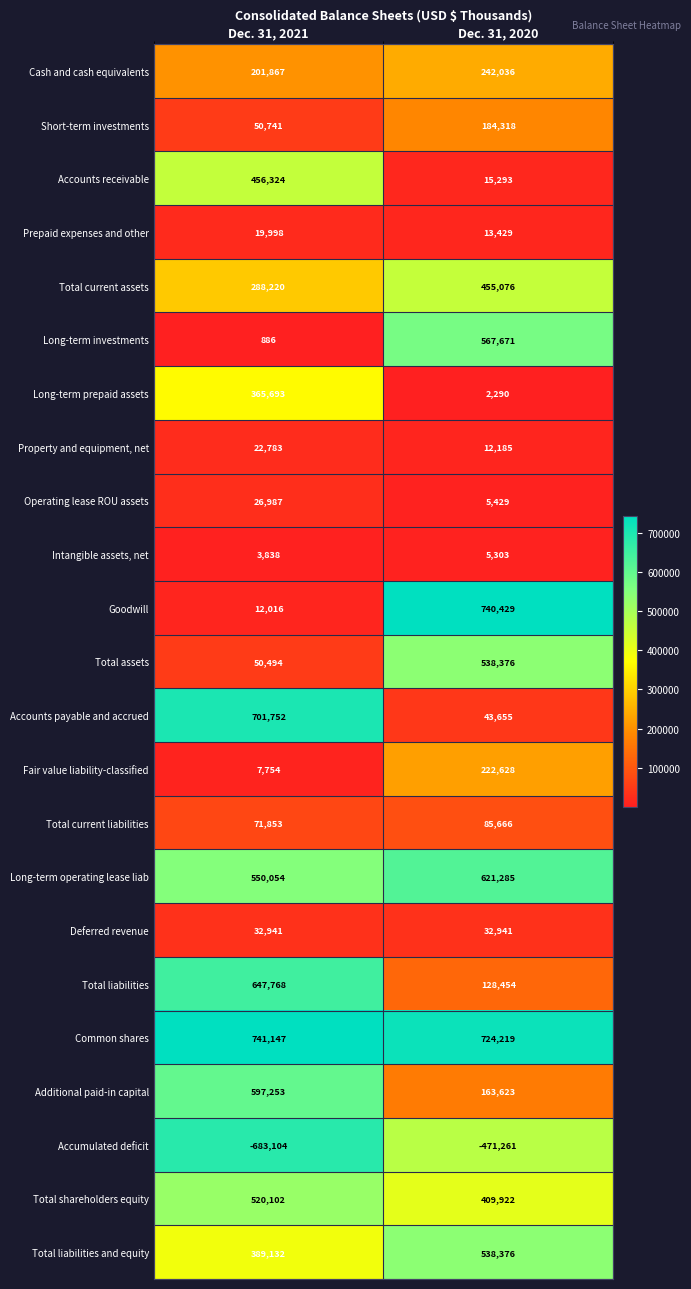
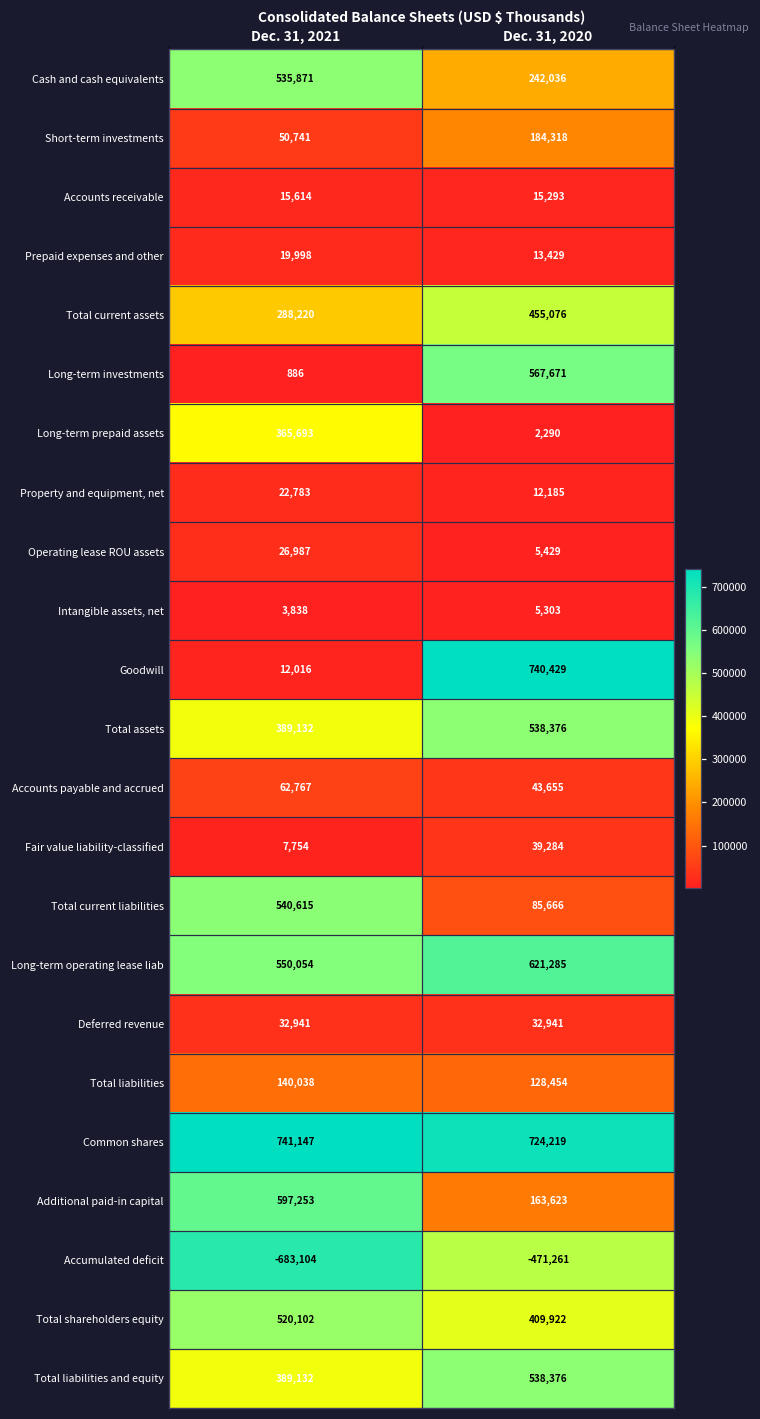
  {
    "Cash and cash equivalents": {
-     "Dec. 31, 2021": "201,867",
+     "Dec. 31, 2021": "535,871",
      "Dec. 31, 2020": "242,036"
    },
    "Short-term investments": {
      "Dec. 31, 2021": "50,741",
      "Dec. 31, 2020": "184,318"
    },
    "Accounts receivable": {
-     "Dec. 31, 2021": "456,324",
+     "Dec. 31, 2021": "15,614",
      "Dec. 31, 2020": "15,293"
    },
    "Prepaid expenses and other": {
      "Dec. 31, 2021": "19,998",
      "Dec. 31, 2020": "13,429"
    },
    "Total current assets": {
      "Dec. 31, 2021": "288,220",
      "Dec. 31, 2020": "455,076"
    },
    "Long-term investments": {
      "Dec. 31, 2021": "886",
      "Dec. 31, 2020": "567,671"
    },
    "Long-term prepaid assets": {
      "Dec. 31, 2021": "365,693",
      "Dec. 31, 2020": "2,290"
    },
    "Property and equipment, net": {
      "Dec. 31, 2021": "22,783",
      "Dec. 31, 2020": "12,185"
    },
    "Operating lease ROU assets": {
      "Dec. 31, 2021": "26,987",
      "Dec. 31, 2020": "5,429"
    },
    "Intangible assets, net": {
      "Dec. 31, 2021": "3,838",
      "Dec. 31, 2020": "5,303"
    },
    "Goodwill": {
      "Dec. 31, 2021": "12,016",
      "Dec. 31, 2020": "740,429"
    },
    "Total assets": {
-     "Dec. 31, 2021": "50,494",
+     "Dec. 31, 2021": "389,132",
      "Dec. 31, 2020": "538,376"
    },
    "Accounts payable and accrued": {
-     "Dec. 31, 2021": "701,752",
+     "Dec. 31, 2021": "62,767",
      "Dec. 31, 2020": "43,655"
    },
    "Fair value liability-classified": {
      "Dec. 31, 2021": "7,754",
-     "Dec. 31, 2020": "222,628"
+     "Dec. 31, 2020": "39,284"
    },
    "Total current liabilities": {
-     "Dec. 31, 2021": "71,853",
+     "Dec. 31, 2021": "540,615",
      "Dec. 31, 2020": "85,666"
    },
    "Long-term operating lease liab": {
      "Dec. 31, 2021": "550,054",
      "Dec. 31, 2020": "621,285"
    },
    "Deferred revenue": {
      "Dec. 31, 2021": "32,941",
      "Dec. 31, 2020": "32,941"
    },
    "Total liabilities": {
-     "Dec. 31, 2021": "647,768",
+     "Dec. 31, 2021": "140,038",
      "Dec. 31, 2020": "128,454"
    },
    "Common shares": {
      "Dec. 31, 2021": "741,147",
      "Dec. 31, 2020": "724,219"
    },
    "Additional paid-in capital": {
      "Dec. 31, 2021": "597,253",
      "Dec. 31, 2020": "163,623"
    },
    "Accumulated deficit": {
      "Dec. 31, 2021": "-683,104",
      "Dec. 31, 2020": "-471,261"
    },
    "Total shareholders equity": {
      "Dec. 31, 2021": "520,102",
      "Dec. 31, 2020": "409,922"
    },
    "Total liabilities and equity": {
      "Dec. 31, 2021": "389,132",
      "Dec. 31, 2020": "538,376"
    }
  }
